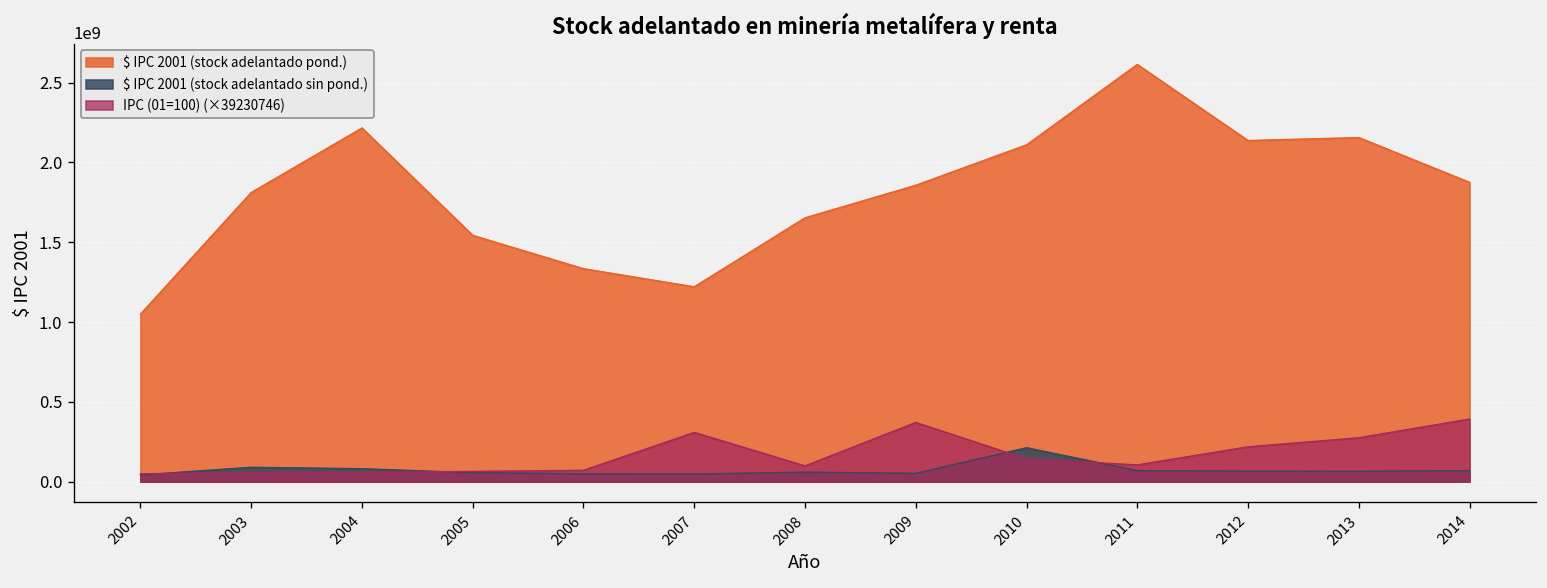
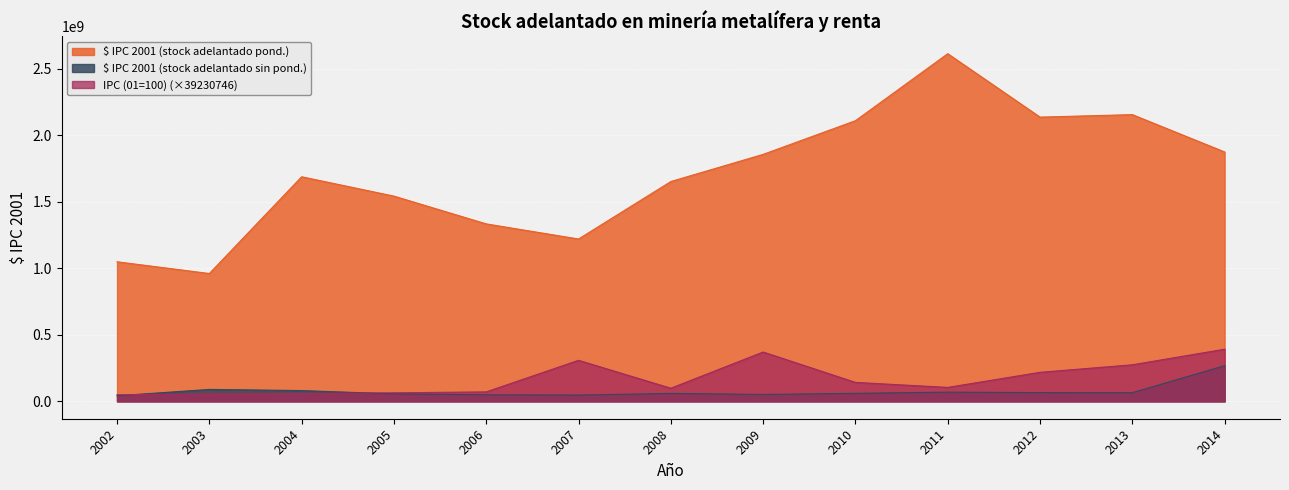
  {
    "$ IPC 2001 (stock adelantado pond.)": {
      "2002": 1050000000,
-     "2003": 1810000000,
-     "2004": 2220000000,
+     "2003": 960000000,
+     "2004": 1690000000,
      "2005": 1540000000,
      "2006": 1330000000,
      "2007": 1220000000,
      "2008": 1650000000,
      "2009": 1860000000,
      "2010": 2110000000,
      "2011": 2610000000,
      "2012": 2140000000,
      "2013": 2160000000,
      "2014": 1880000000
    },
    "$ IPC 2001 (stock adelantado sin pond.)": {
      "2003": 90000000,
      "2004": 80000000,
      "2006": 50000000,
      "2007": 50000000,
      "2008": 60000000,
      "2009": 50000000,
-     "2010": 210000000,
+     "2010": 60000000,
      "2011": 70000000,
      "2012": 70000000,
      "2013": 70000000,
-     "2014": 70000000
+     "2014": 270000000
    },
    "IPC (01=100) (×39230746)": {
      "2003": 60000000,
      "2004": 60000000,
      "2006": 70000000,
      "2007": 310000000,
      "2008": 100000000,
      "2009": 370000000,
      "2010": 140000000,
      "2011": 100000000,
      "2012": 220000000,
      "2013": 270000000,
      "2014": 390000000
    }
  }
